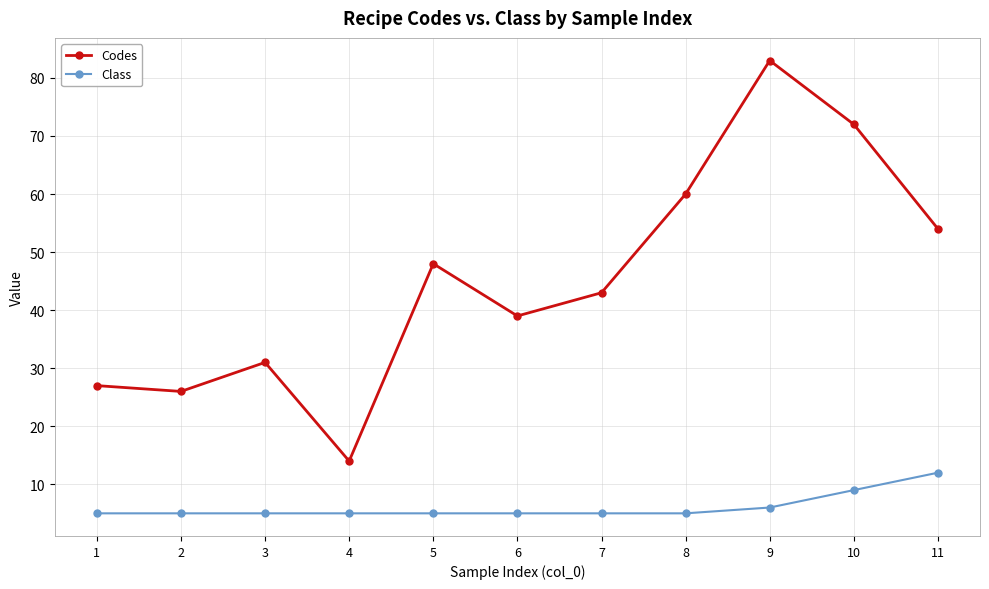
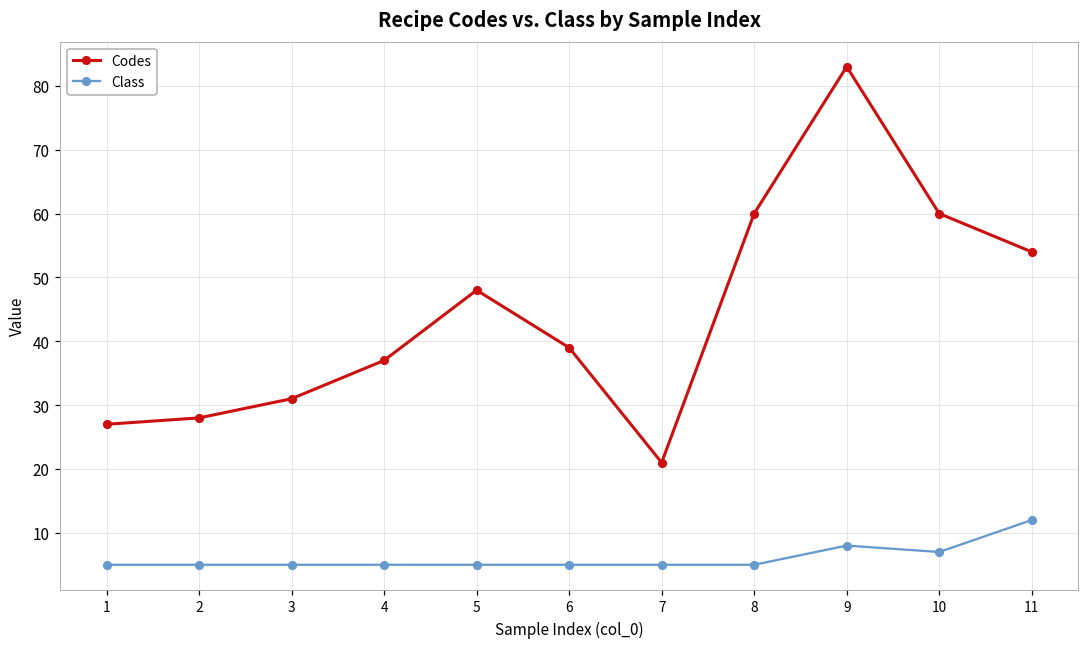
  {
    "Codes": {
      "1": 27,
-     "2": 26,
+     "2": 28,
      "3": 31,
-     "4": 14,
+     "4": 37,
      "5": 48,
      "6": 39,
-     "7": 43,
+     "7": 21,
      "8": 60,
      "9": 83,
-     "10": 72,
+     "10": 60,
      "11": 54
    },
    "Class": {
      "1": 5,
      "2": 5,
      "3": 5,
      "4": 5,
      "5": 5,
      "6": 5,
      "7": 5,
      "8": 5,
-     "9": 6,
-     "10": 9,
+     "9": 8,
+     "10": 7,
      "11": 12
    }
  }
